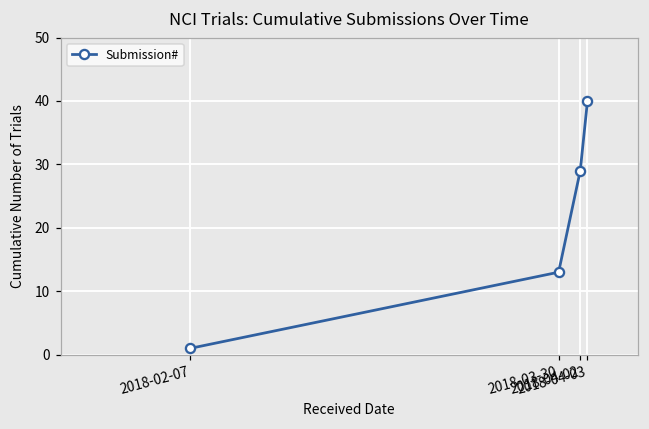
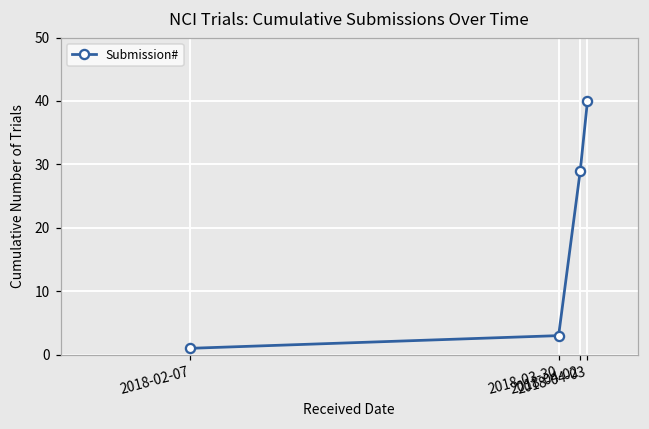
  {
    "2018-02-07": 1,
-   "2018-03-30": 13,
+   "2018-03-30": 3,
    "2018-04-02": 29,
    "2018-04-03": 40
  }
